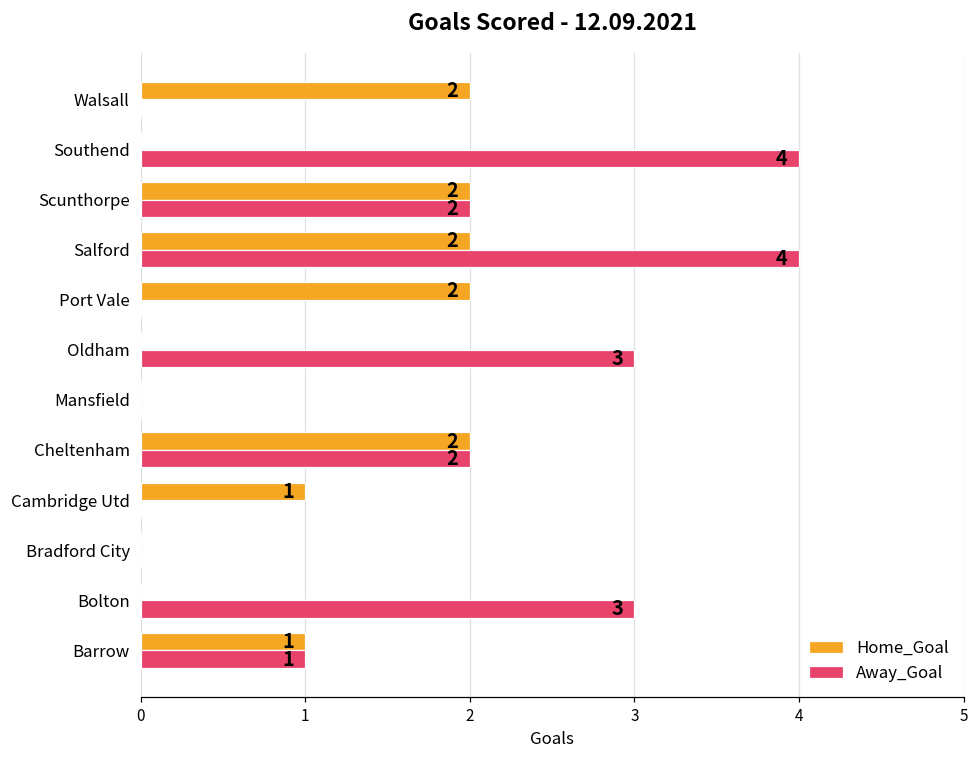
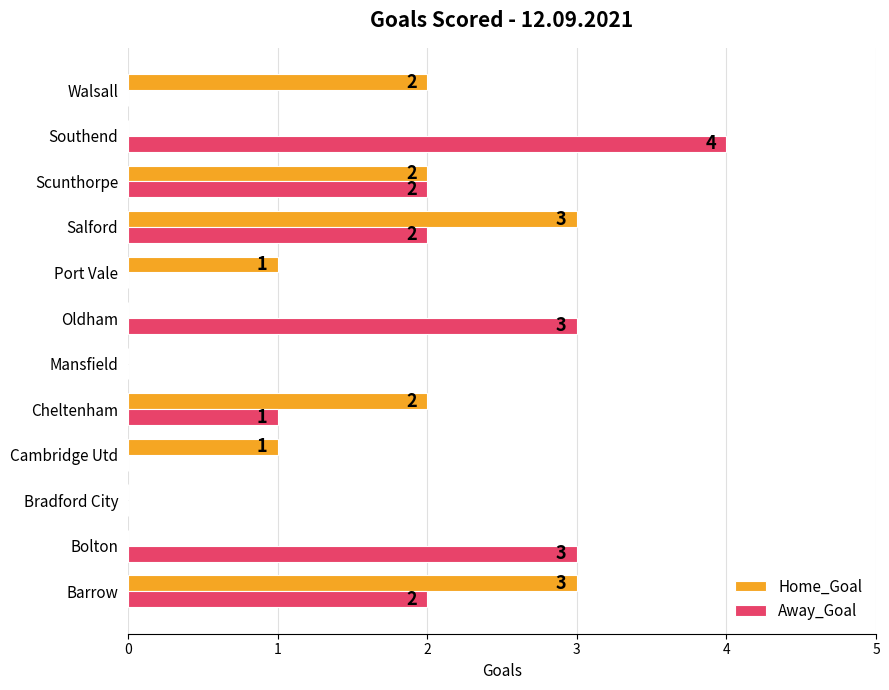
  {
    "Home_Goal": {
      "Walsall": 2,
-     "Salford": 2,
-     "Port Vale": 2,
+     "Salford": 3,
+     "Port Vale": 1,
      "Cambridge Utd": 1,
-     "Barrow": 1
+     "Barrow": 3
    },
    "Away_Goal": {
      "Southend": 4,
-     "Salford": 4,
+     "Salford": 2,
      "Oldham": 3,
-     "Cheltenham": 2,
+     "Cheltenham": 1,
      "Bolton": 3,
-     "Barrow": 1
+     "Barrow": 2
    }
  }
